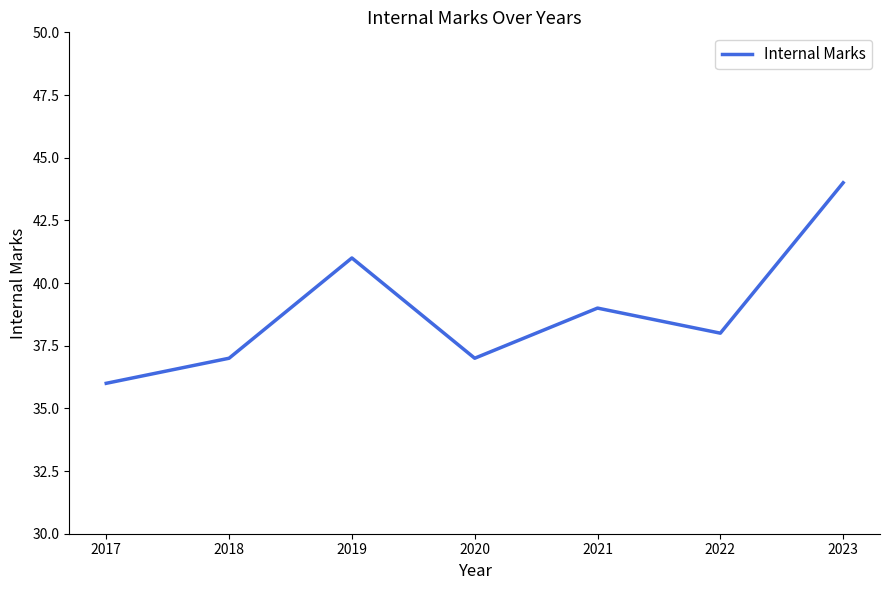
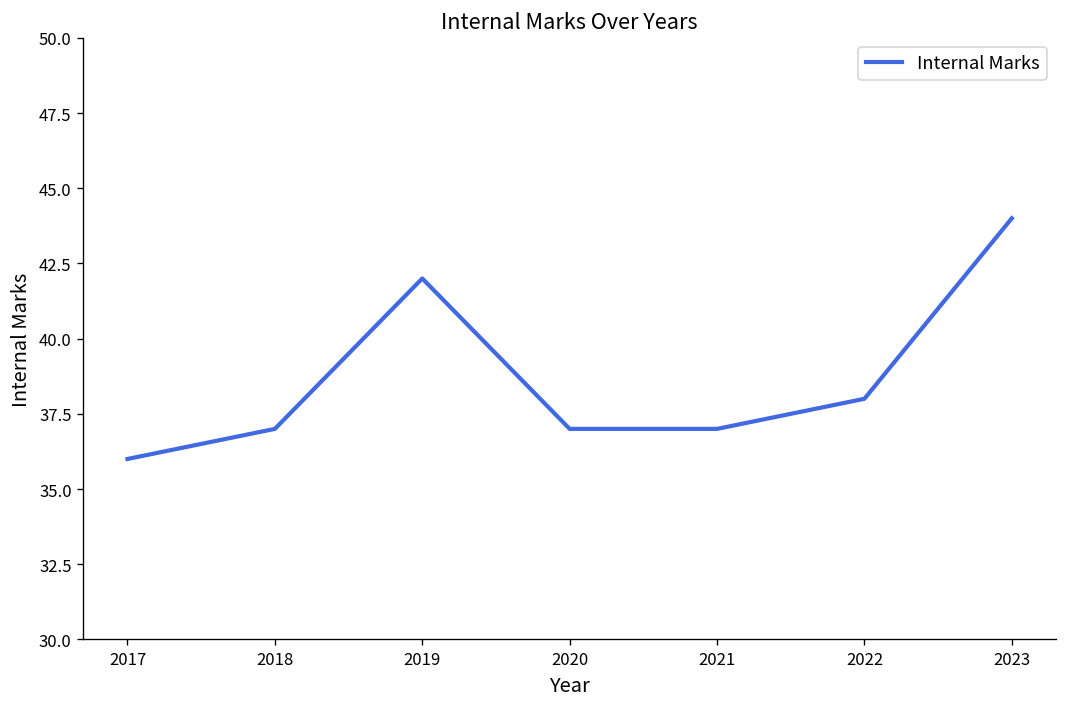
  {
    "2017": 36,
    "2018": 37,
-   "2019": 41,
+   "2019": 42,
    "2020": 37,
-   "2021": 39,
+   "2021": 37,
    "2022": 38,
    "2023": 44
  }
